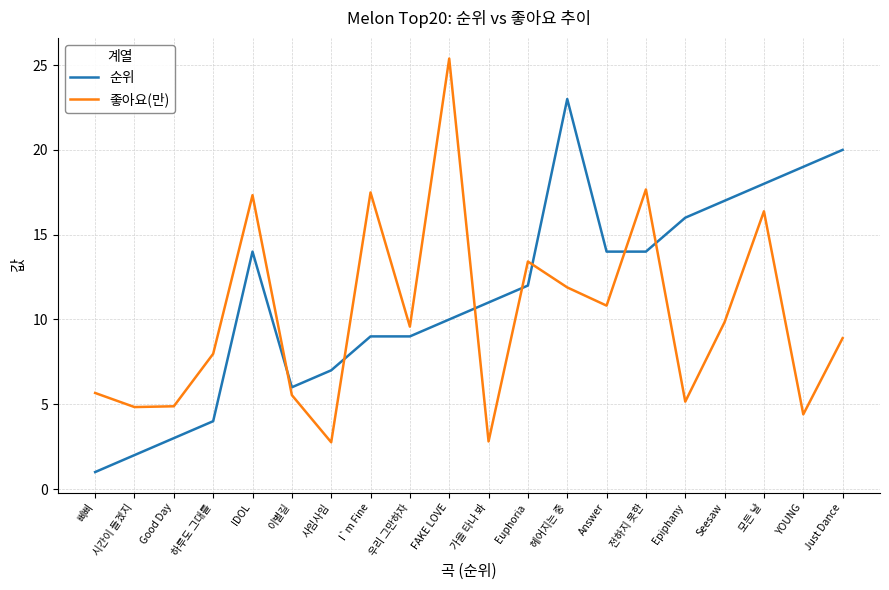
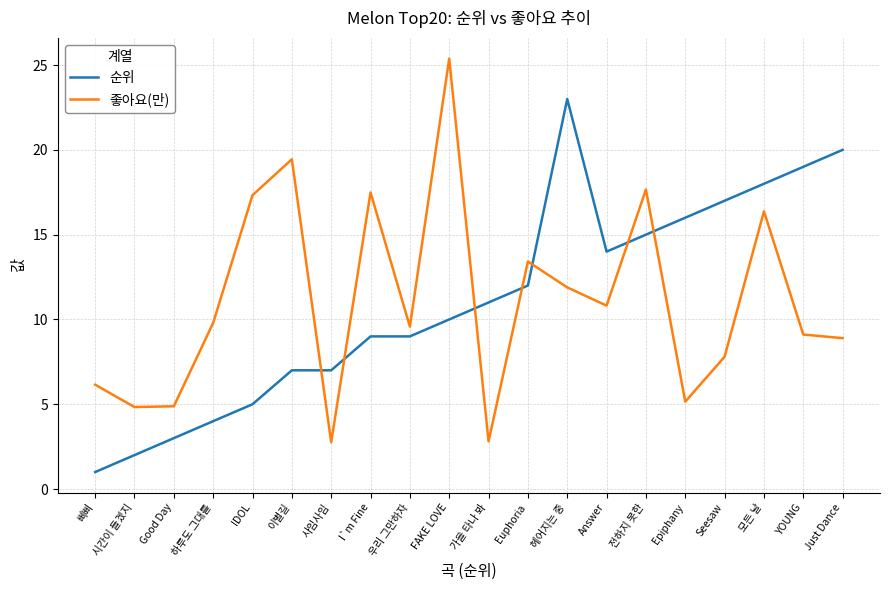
  {
    "순위": {
      "삐삐": 1,
      "시간이 들겠지": 2,
      "Good Day": 3,
      "하루도 그대를": 4,
-     "IDOL": 14,
-     "이별길": 6,
+     "IDOL": 5,
+     "이별길": 7,
      "사임사임": 7,
      "I`m Fine": 9,
      "우리 그만하자": 9,
      "FAKE LOVE": 10,
      "가을 타나 봐": 11,
      "Euphoria": 12,
      "헤어지는 중": 23,
      "Answer": 14,
-     "전하지 못한": 14,
+     "전하지 못한": 15,
      "Epiphany": 16,
      "Seesaw": 17,
      "모든 날": 18,
      "YOUNG": 19,
      "Just Dance": 20
    },
    "좋아요(만)": {
-     "삐삐": 5.7,
+     "삐삐": 6.2,
      "시간이 들겠지": 4.8,
      "Good Day": 4.9,
-     "하루도 그대를": 8.0,
+     "하루도 그대를": 9.8,
      "IDOL": 17.3,
-     "이별길": 5.5,
+     "이별길": 19.4,
      "사임사임": 2.8,
      "I`m Fine": 17.5,
      "우리 그만하자": 9.6,
      "FAKE LOVE": 25.4,
      "가을 타나 봐": 2.8,
      "Euphoria": 13.4,
      "헤어지는 중": 11.9,
      "Answer": 10.8,
      "전하지 못한": 17.7,
      "Epiphany": 5.2,
-     "Seesaw": 9.8,
+     "Seesaw": 7.8,
      "모든 날": 16.4,
-     "YOUNG": 4.4,
+     "YOUNG": 9.1,
      "Just Dance": 8.9
    }
  }
